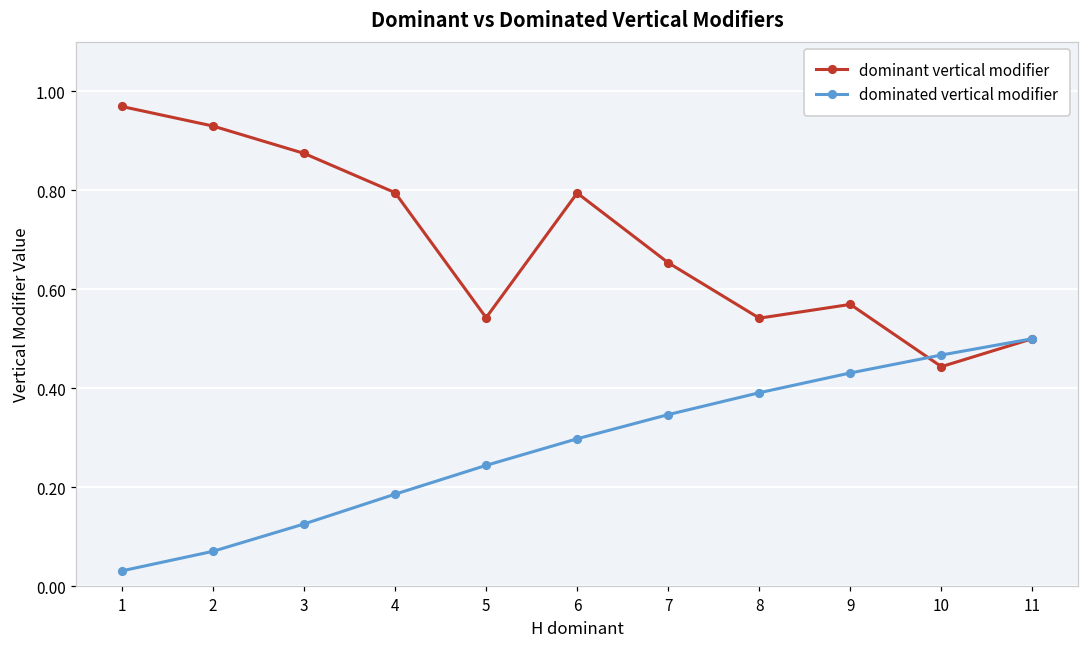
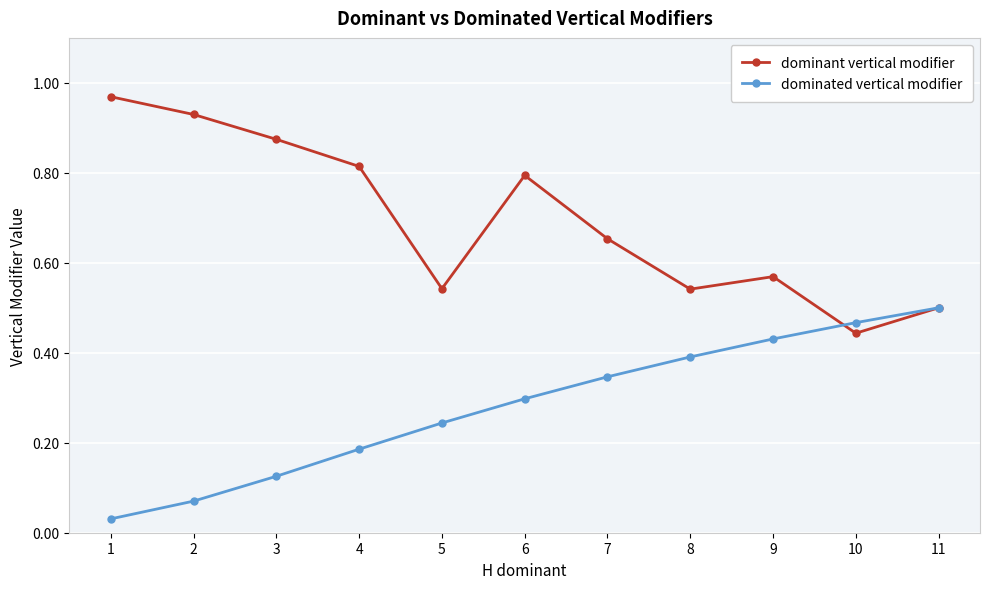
  {
    "dominant vertical modifier": {
      "1": 0.97,
      "2": 0.93,
      "3": 0.87,
-     "4": 0.80,
+     "4": 0.81,
      "5": 0.54,
      "6": 0.79,
      "7": 0.65,
      "8": 0.54,
      "9": 0.57,
      "10": 0.44
    },
    "dominated vertical modifier": {
      "1": 0.03,
      "2": 0.07,
      "3": 0.13,
      "4": 0.19,
      "5": 0.24,
      "6": 0.30,
      "7": 0.35,
      "8": 0.39,
      "9": 0.43,
      "10": 0.47
    }
  }
